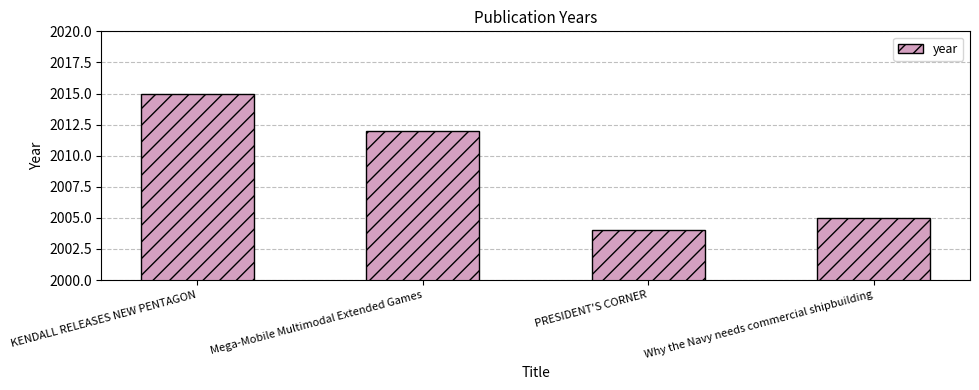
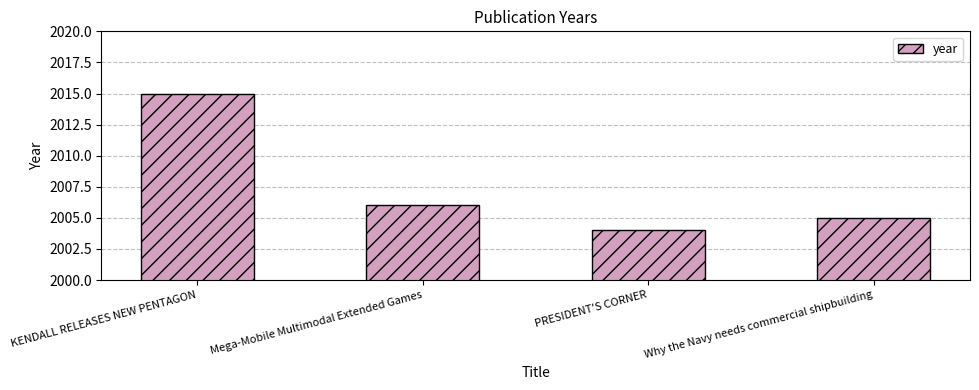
  {
    "KENDALL RELEASES NEW PENTAGON": 2015,
-   "Mega-Mobile Multimodal Extended Games": 2012,
+   "Mega-Mobile Multimodal Extended Games": 2006,
    "PRESIDENT'S CORNER": 2004,
    "Why the Navy needs commercial shipbuilding": 2005
  }
